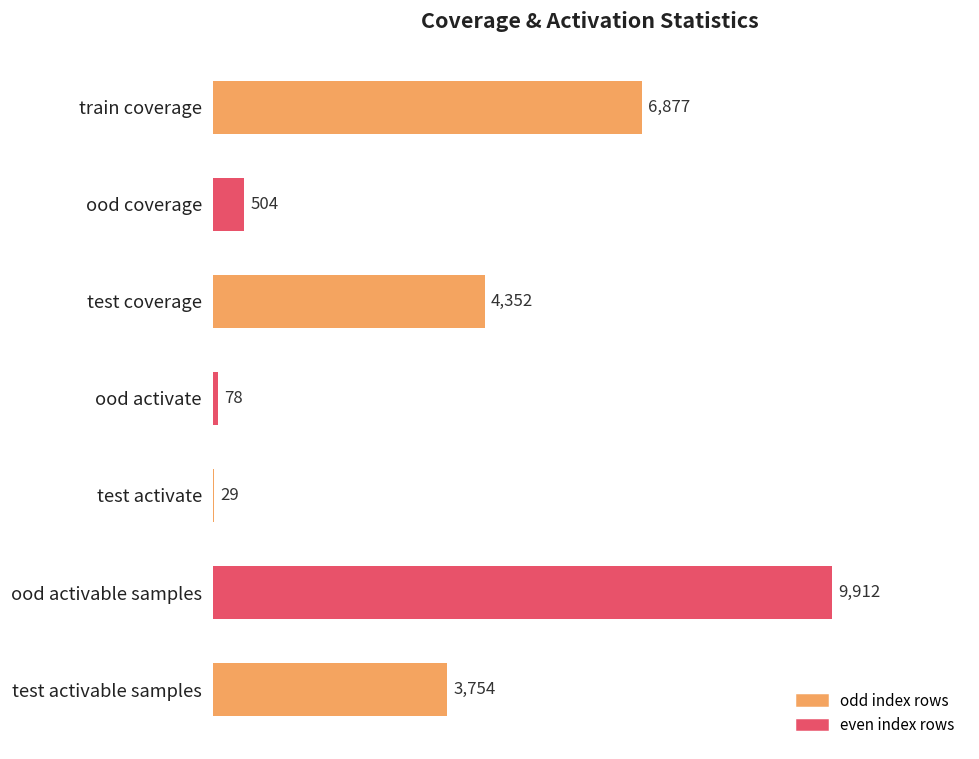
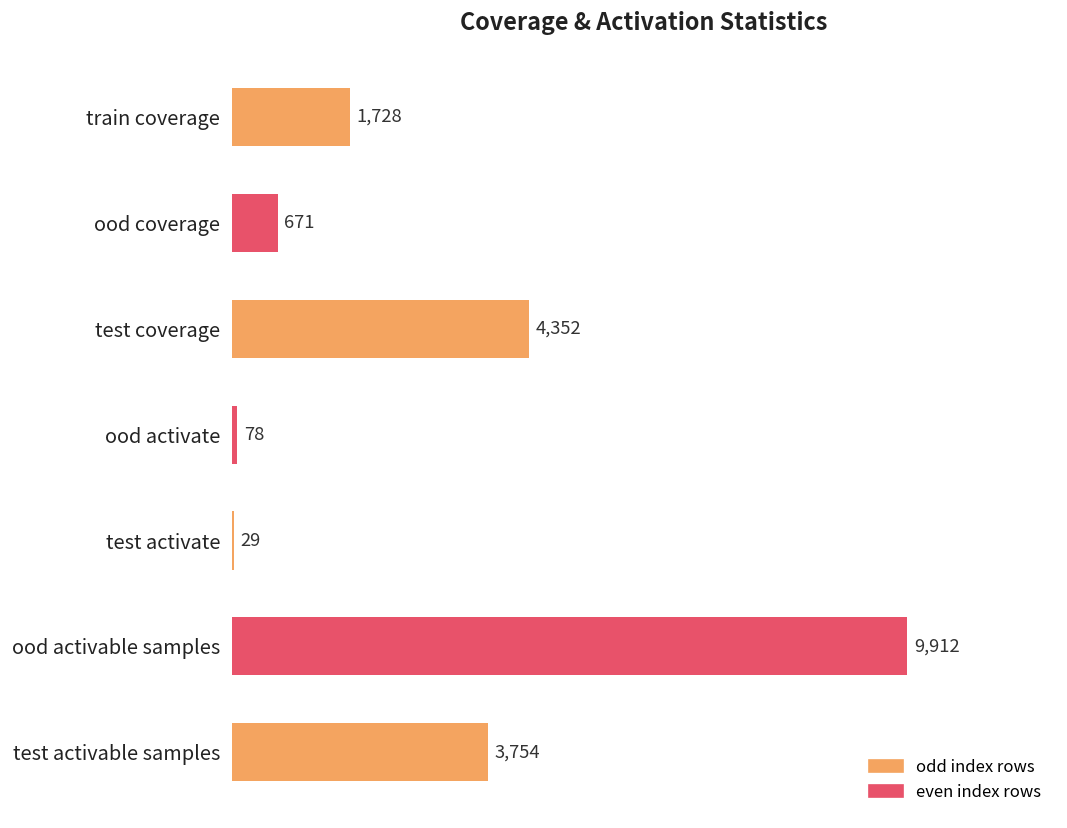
  {
-   "train coverage": "6,877",
-   "ood coverage": "504",
+   "train coverage": "1,728",
+   "ood coverage": "671",
    "test coverage": "4,352",
    "ood activate": "78",
    "test activate": "29",
    "ood activable samples": "9,912",
    "test activable samples": "3,754"
  }
